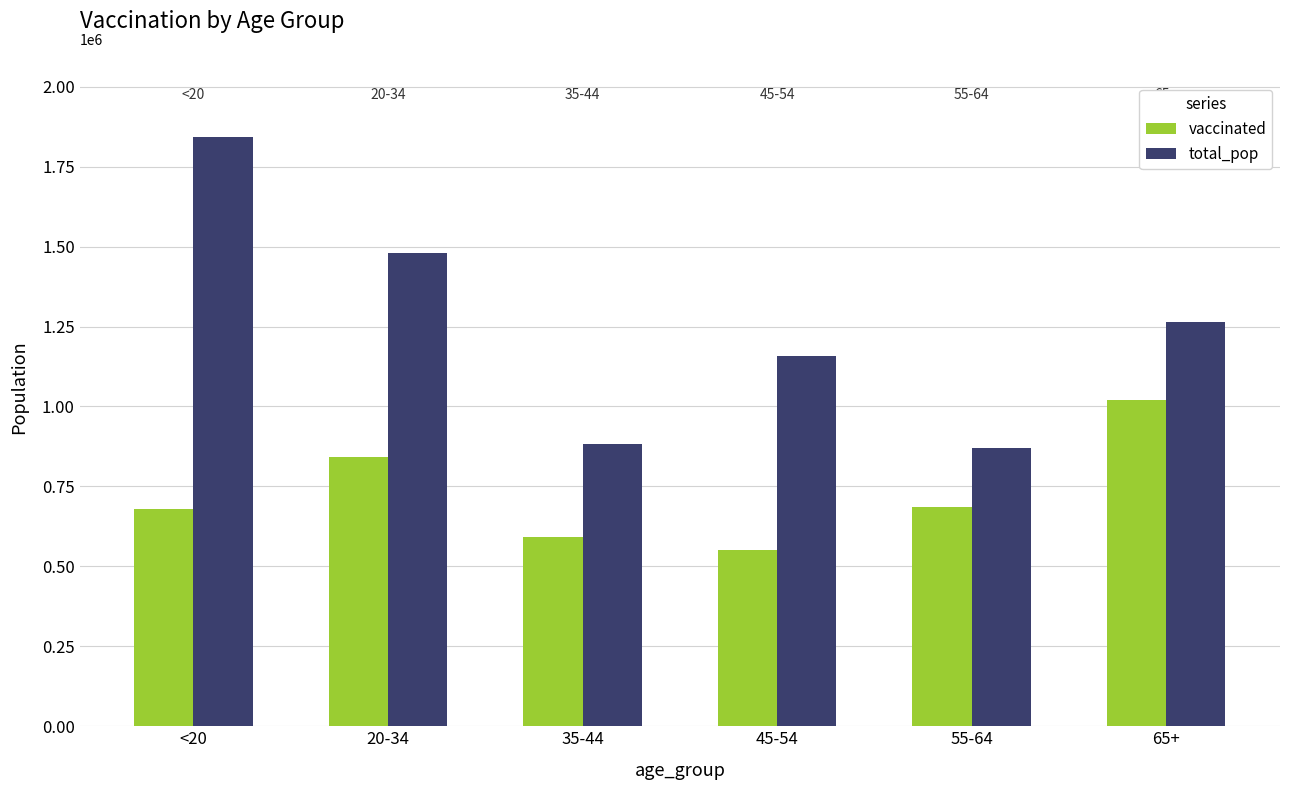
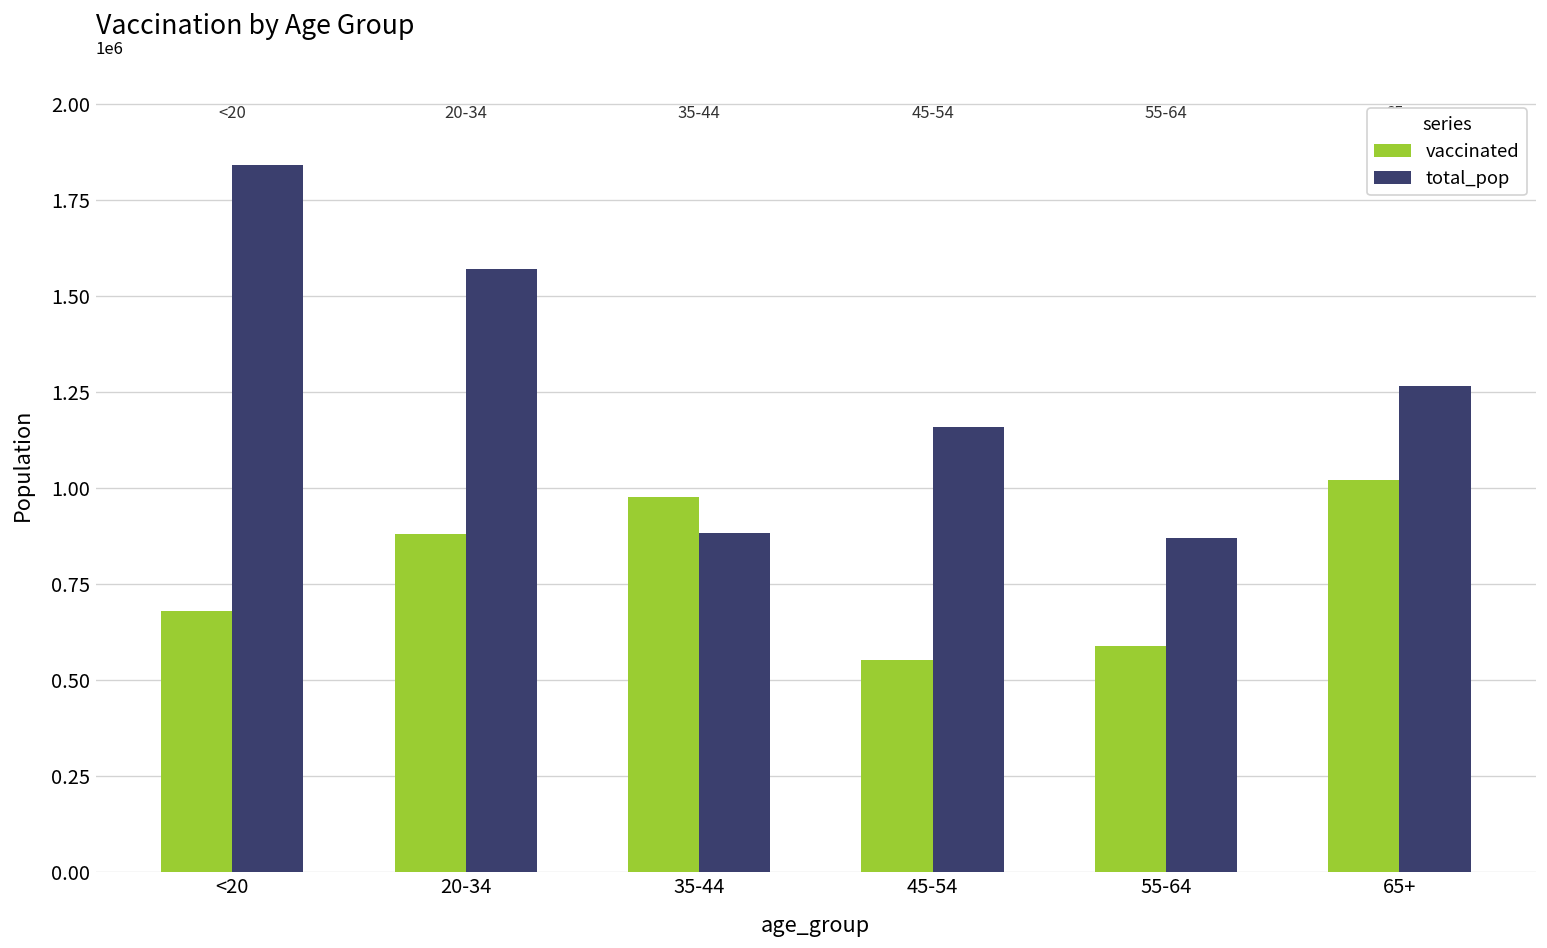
  {
    "vaccinated": {
      "<20": 680000,
-     "20-34": 840000,
-     "35-44": 590000,
+     "20-34": 880000,
+     "35-44": 980000,
      "45-54": 550000,
-     "55-64": 690000,
+     "55-64": 590000,
      "65+": 1020000
    },
    "total_pop": {
      "<20": 1840000,
-     "20-34": 1480000,
+     "20-34": 1570000,
      "35-44": 880000,
      "45-54": 1160000,
      "55-64": 870000,
      "65+": 1260000
    }
  }
